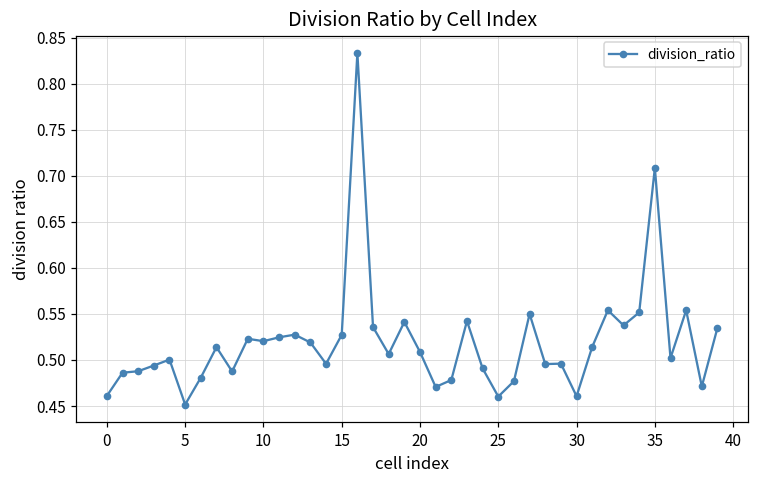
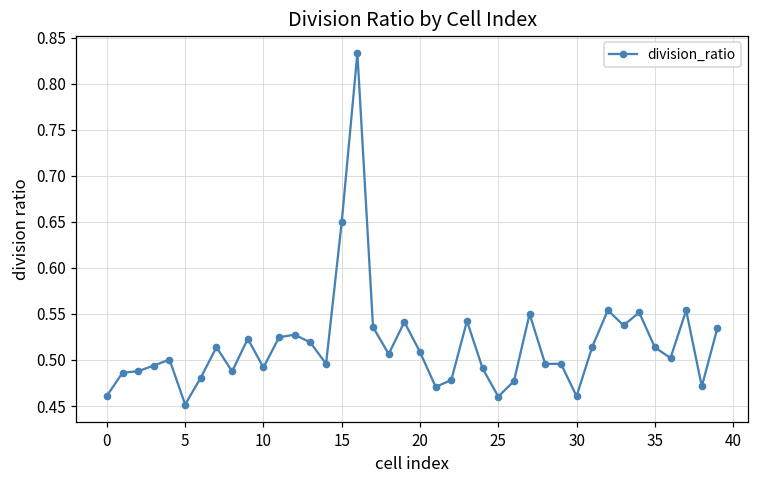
  {
    "0": 0.46,
    "5": 0.45,
-   "10": 0.52,
-   "15": 0.53,
+   "10": 0.49,
+   "15": 0.65,
    "20": 0.51,
    "25": 0.46,
    "30": 0.46,
-   "35": 0.71
+   "35": 0.51
  }
